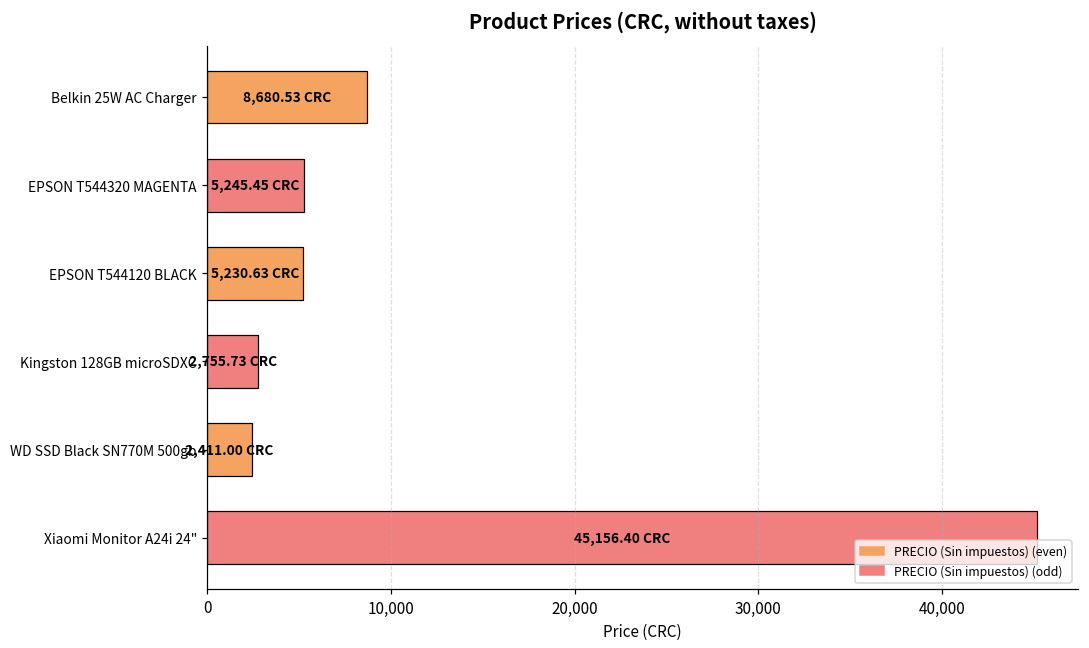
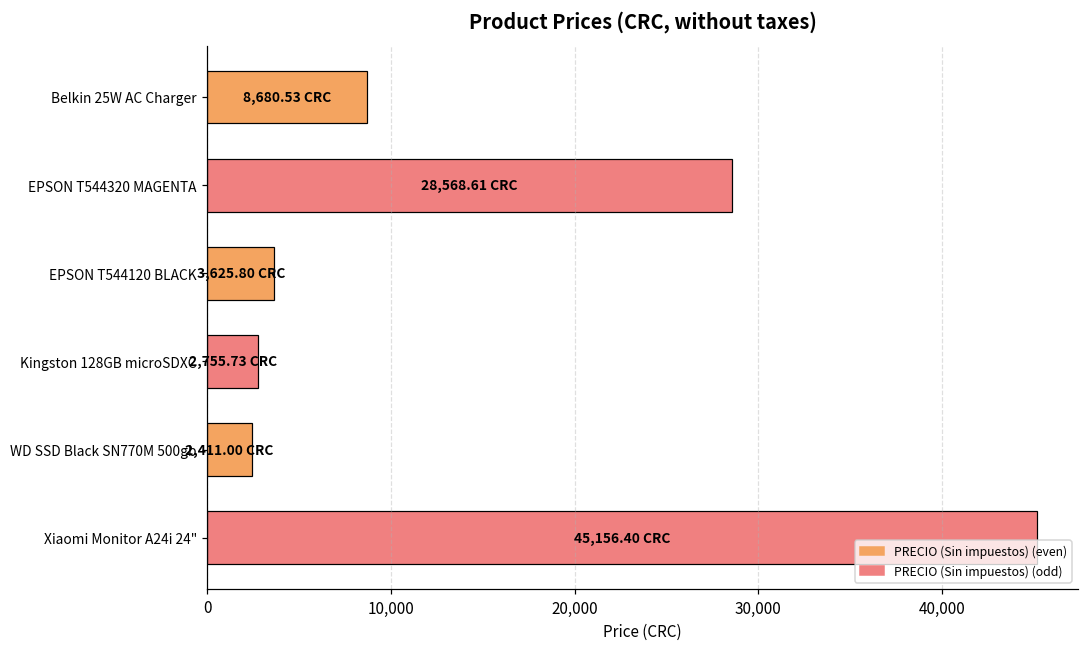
  {
    "Belkin 25W AC Charger": "8,680.53",
-   "EPSON T544320 MAGENTA": "5,245.45",
-   "EPSON T544120 BLACK": "5,230.63",
+   "EPSON T544320 MAGENTA": "28,568.61",
+   "EPSON T544120 BLACK": "3,625.80",
    "Kingston 128GB microSDXC": "2,755.73",
    "WD SSD Black SN770M 500gb": "2,411.00",
    "Xiaomi Monitor A24i 24\"": "45,156.40"
  }
